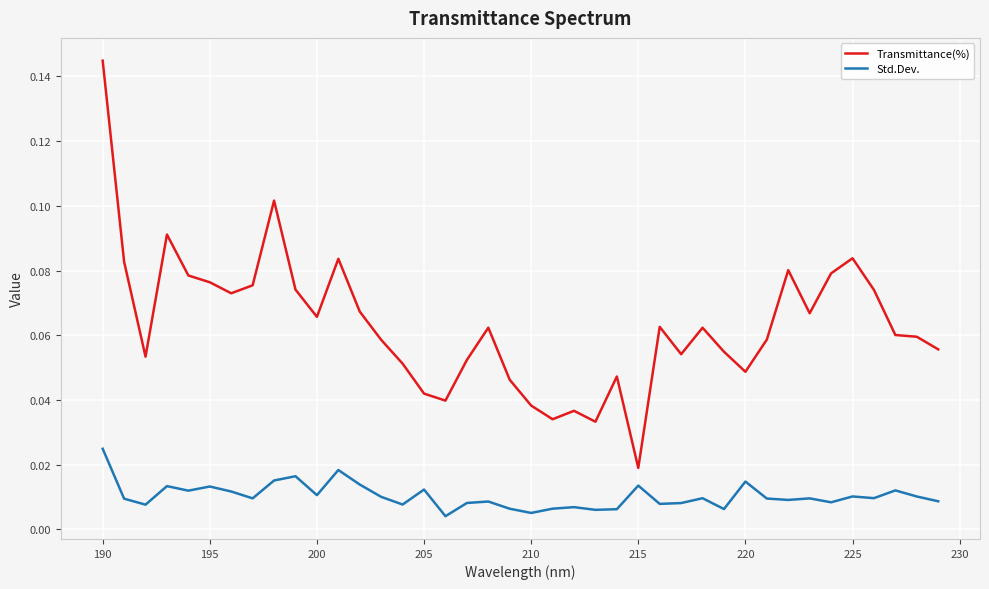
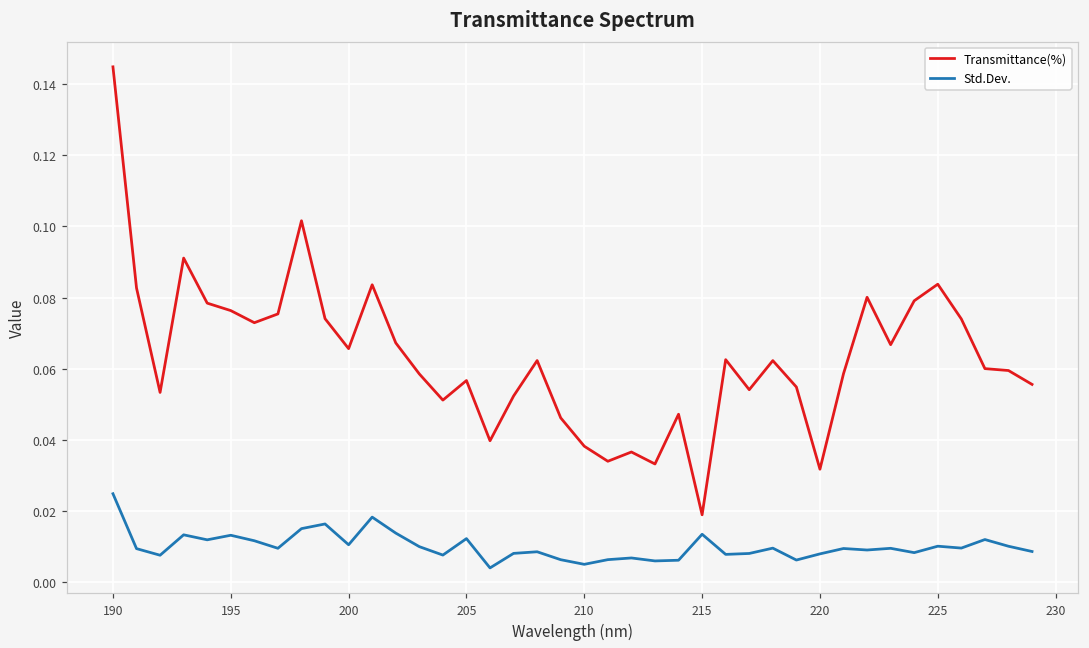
  {
    "Transmittance(%)": {
      "190": 0.145,
      "195": 0.076,
      "200": 0.066,
-     "205": 0.042,
+     "205": 0.057,
      "210": 0.038,
      "215": 0.019,
-     "220": 0.049,
+     "220": 0.032,
      "225": 0.084
    },
    "Std.Dev.": {
      "190": 0.025,
      "195": 0.013,
      "200": 0.011,
      "205": 0.012,
      "210": 0.005,
      "215": 0.014,
-     "220": 0.015,
+     "220": 0.008,
      "225": 0.010
    }
  }
